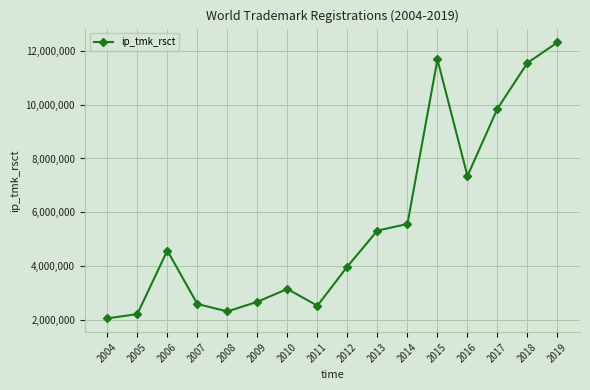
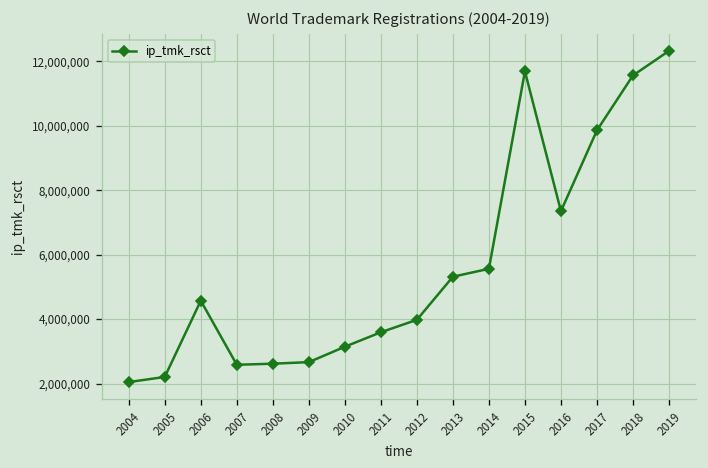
  {
    "2004": "2,000,000",
    "2005": "2,200,000",
    "2006": "4,600,000",
    "2007": "2,600,000",
-   "2008": "2,300,000",
+   "2008": "2,600,000",
    "2009": "2,700,000",
    "2010": "3,100,000",
-   "2011": "2,500,000",
+   "2011": "3,600,000",
    "2012": "4,000,000",
    "2013": "5,300,000",
    "2014": "5,600,000",
    "2015": "11,700,000",
    "2016": "7,300,000",
    "2017": "9,900,000",
    "2018": "11,600,000",
    "2019": "12,300,000"
  }
